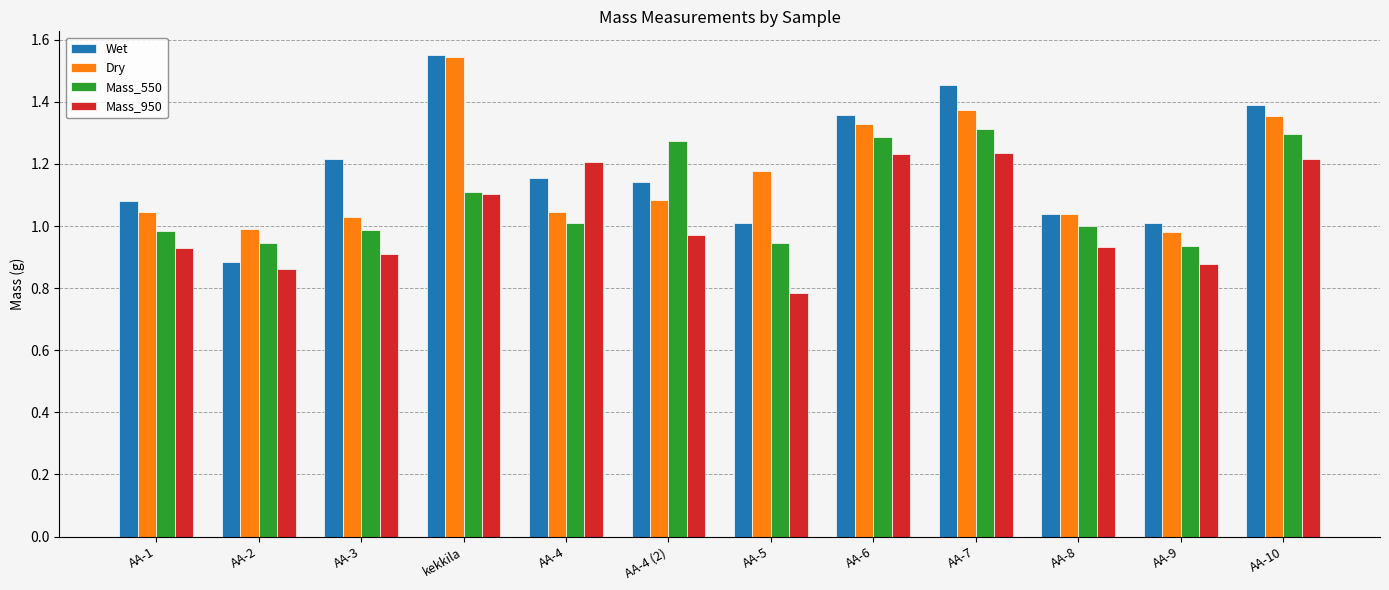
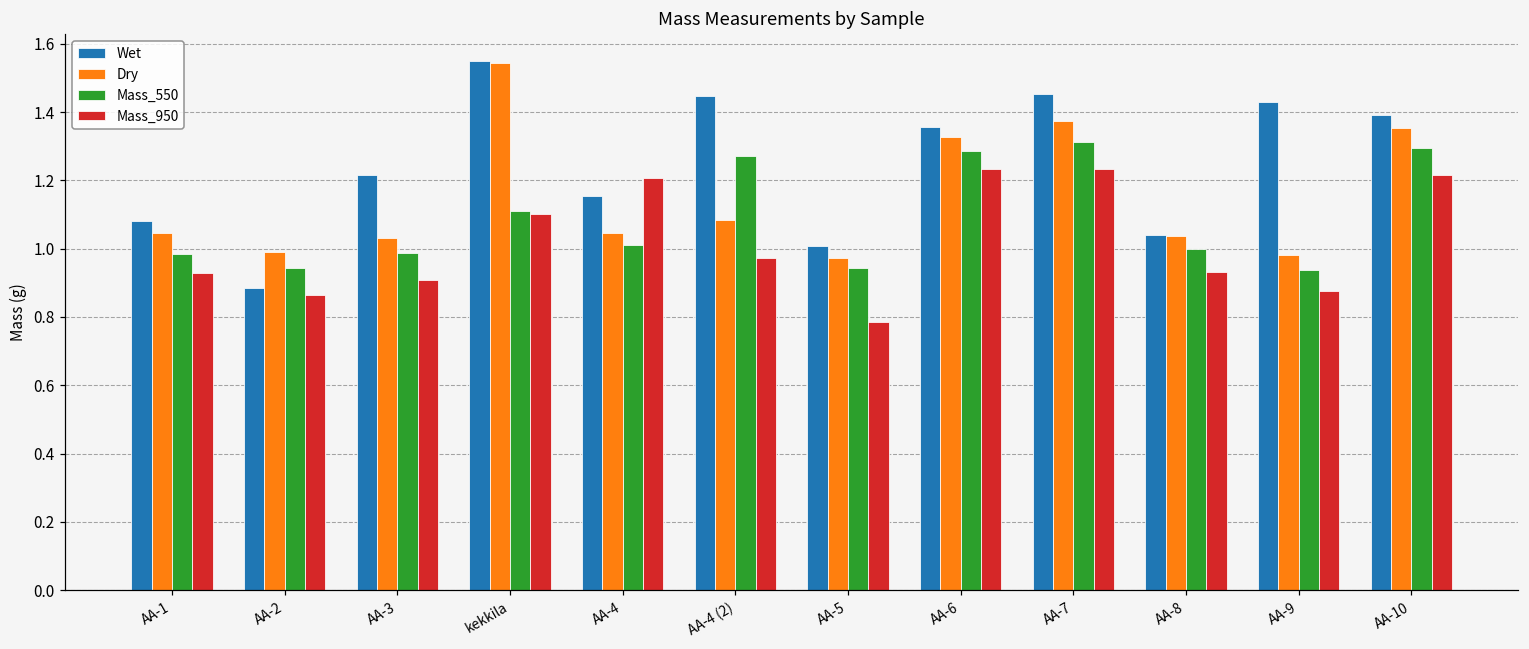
  {
    "Wet": {
      "AA-1": 1.08,
      "AA-2": 0.89,
      "AA-3": 1.22,
      "kekkila": 1.55,
      "AA-4": 1.15,
-     "AA-4 (2)": 1.14,
+     "AA-4 (2)": 1.45,
      "AA-5": 1.01,
      "AA-6": 1.36,
      "AA-7": 1.45,
      "AA-8": 1.04,
-     "AA-9": 1.01,
+     "AA-9": 1.43,
      "AA-10": 1.39
    },
    "Dry": {
      "AA-1": 1.05,
      "AA-2": 0.99,
      "AA-3": 1.03,
      "kekkila": 1.55,
      "AA-4": 1.05,
      "AA-4 (2)": 1.08,
-     "AA-5": 1.18,
+     "AA-5": 0.97,
      "AA-6": 1.33,
      "AA-7": 1.37,
      "AA-8": 1.04,
      "AA-9": 0.98,
      "AA-10": 1.35
    },
    "Mass_550": {
      "AA-1": 0.99,
      "AA-2": 0.94,
      "AA-3": 0.99,
      "kekkila": 1.11,
      "AA-4": 1.01,
      "AA-4 (2)": 1.27,
      "AA-5": 0.94,
      "AA-6": 1.29,
      "AA-7": 1.31,
      "AA-8": 1.00,
      "AA-9": 0.94,
      "AA-10": 1.30
    },
    "Mass_950": {
      "AA-1": 0.93,
      "AA-2": 0.86,
      "AA-3": 0.91,
      "kekkila": 1.10,
      "AA-4": 1.21,
      "AA-4 (2)": 0.97,
      "AA-5": 0.78,
      "AA-6": 1.23,
      "AA-7": 1.23,
      "AA-8": 0.93,
      "AA-9": 0.88,
      "AA-10": 1.22
    }
  }
